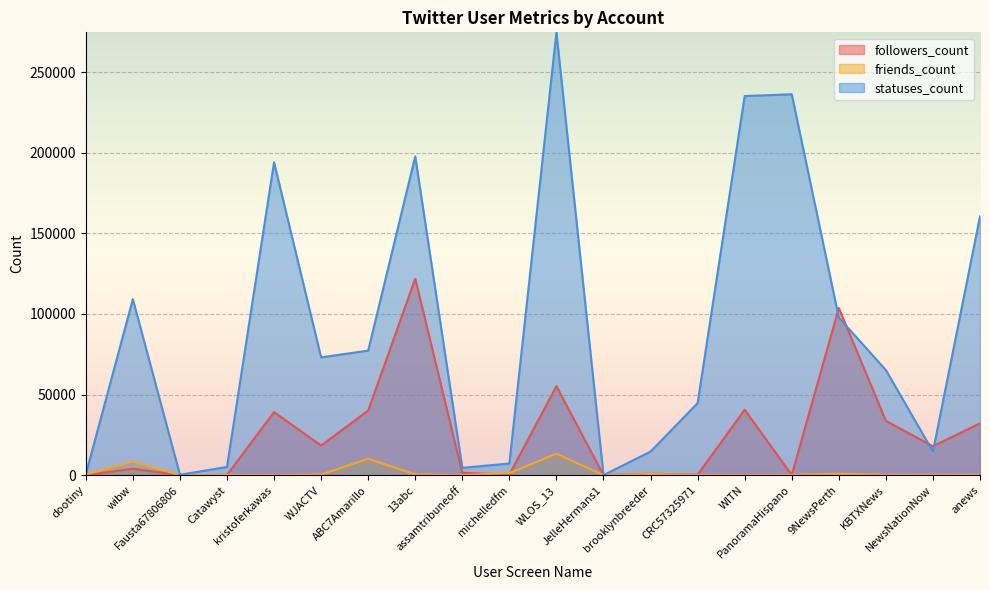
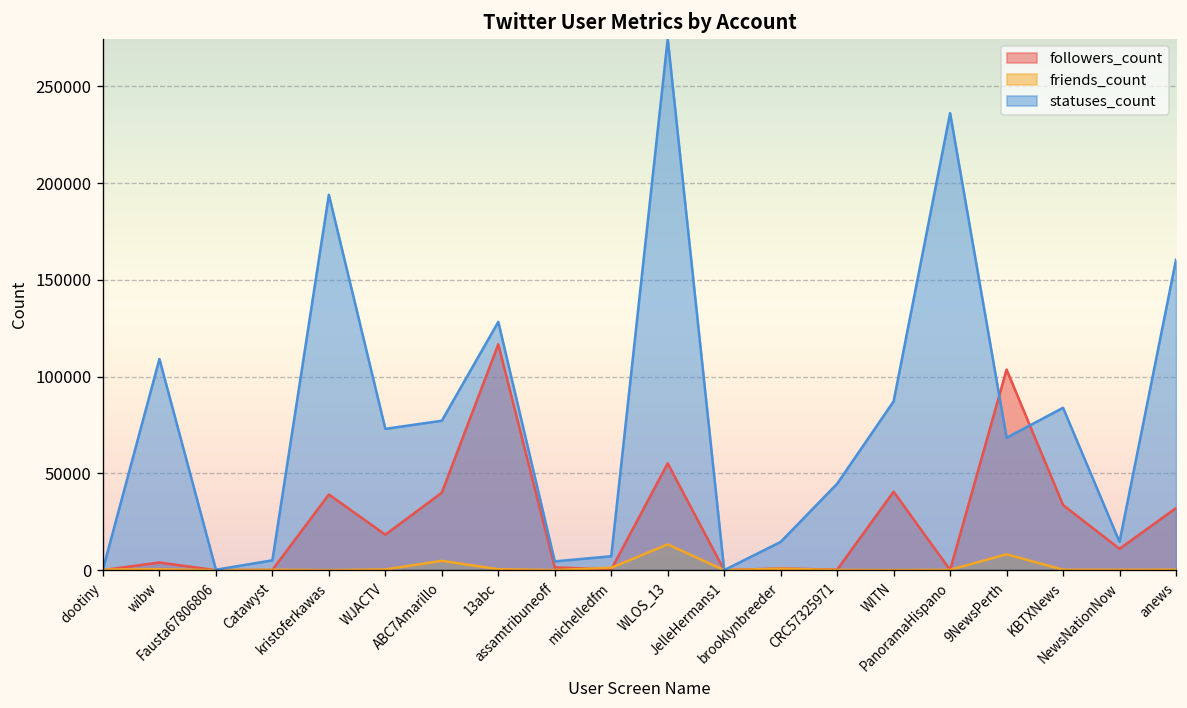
  {
    "followers_count": {
      "wibw": 4000,
      "kristoferkawas": 39000,
      "WJACTV": 18000,
      "ABC7Amarillo": 40000,
-     "13abc": 122000,
+     "13abc": 117000,
      "WLOS_13": 55000,
      "WITN": 41000,
      "9NewsPerth": 104000,
      "KBTXNews": 34000,
-     "NewsNationNow": 18000,
+     "NewsNationNow": 11000,
      "anews": 32000
    },
    "friends_count": {
-     "wibw": 8000,
+     "wibw": 0,
      "kristoferkawas": 0,
      "WJACTV": 0,
-     "ABC7Amarillo": 10000,
+     "ABC7Amarillo": 5000,
      "13abc": 1000,
      "WLOS_13": 13000,
      "WITN": 0,
-     "9NewsPerth": 1000,
+     "9NewsPerth": 8000,
      "KBTXNews": 0,
      "NewsNationNow": 0,
      "anews": 0
    },
    "statuses_count": {
      "wibw": 109000,
      "Catawyst": 5000,
      "kristoferkawas": 194000,
      "WJACTV": 73000,
      "ABC7Amarillo": 77000,
-     "13abc": 198000,
+     "13abc": 128000,
      "assamtribuneoff": 5000,
      "michelledfm": 7000,
      "WLOS_13": 275000,
      "brooklynbreeder": 15000,
      "CRC57325971": 45000,
-     "WITN": 235000,
+     "WITN": 87000,
      "PanoramaHispano": 236000,
-     "9NewsPerth": 98000,
-     "KBTXNews": 65000,
+     "9NewsPerth": 68000,
+     "KBTXNews": 84000,
      "NewsNationNow": 15000,
      "anews": 160000
    }
  }
